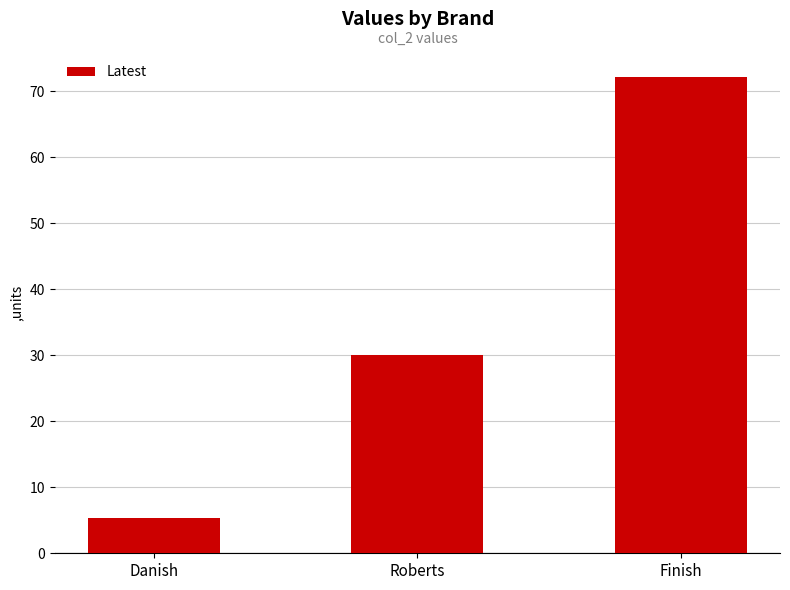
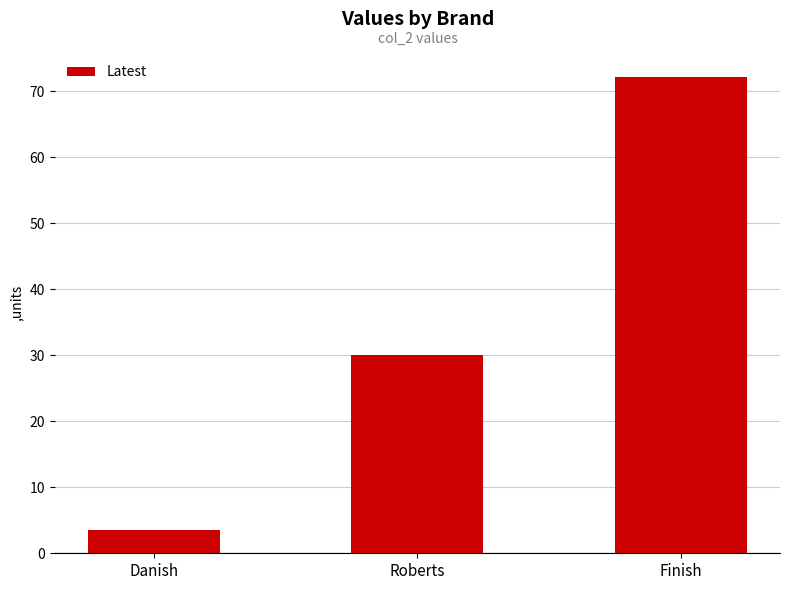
  {
-   "Danish": 5,
+   "Danish": 4,
    "Roberts": 30,
    "Finish": 72
  }
